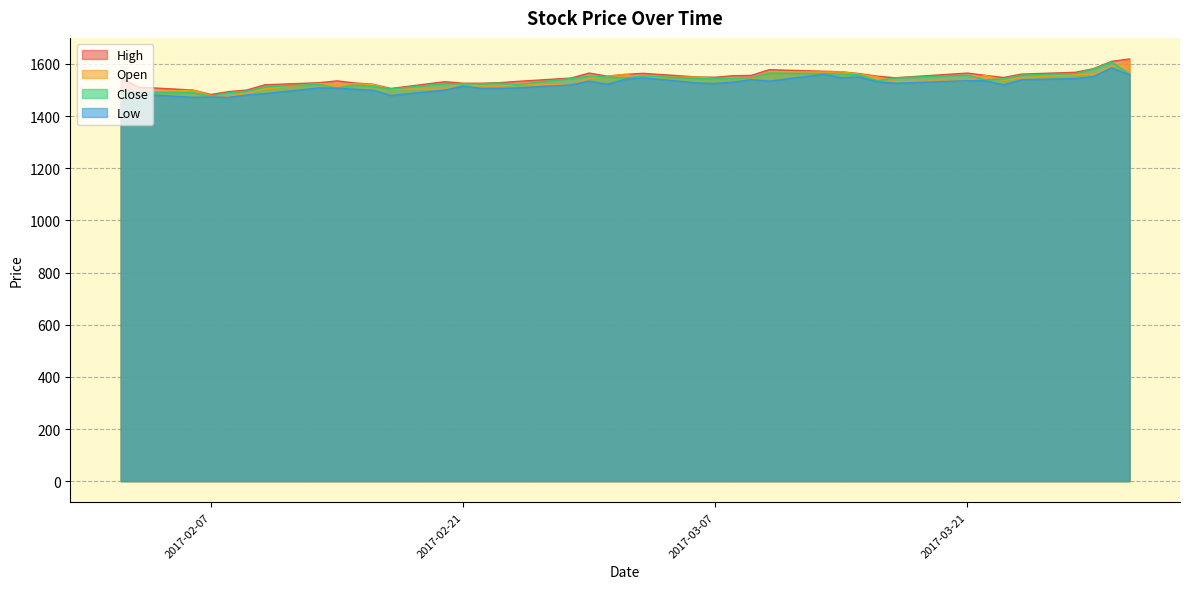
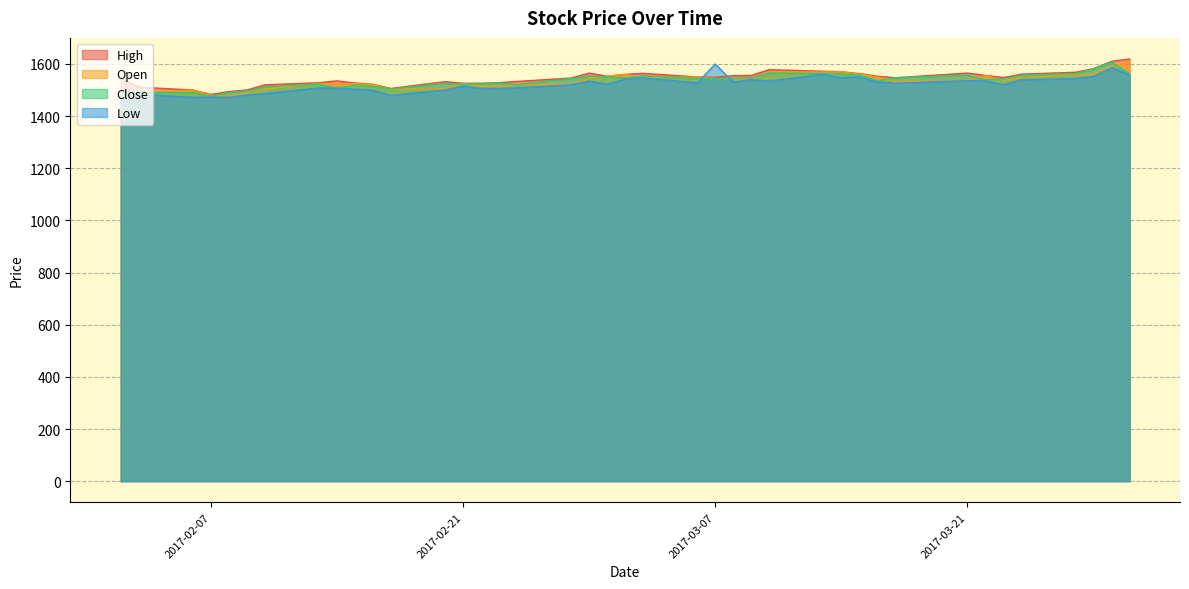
  {
    "Low": {
-     "2017-03-07": 1530
+     "2017-03-07": 1600
    }
  }
